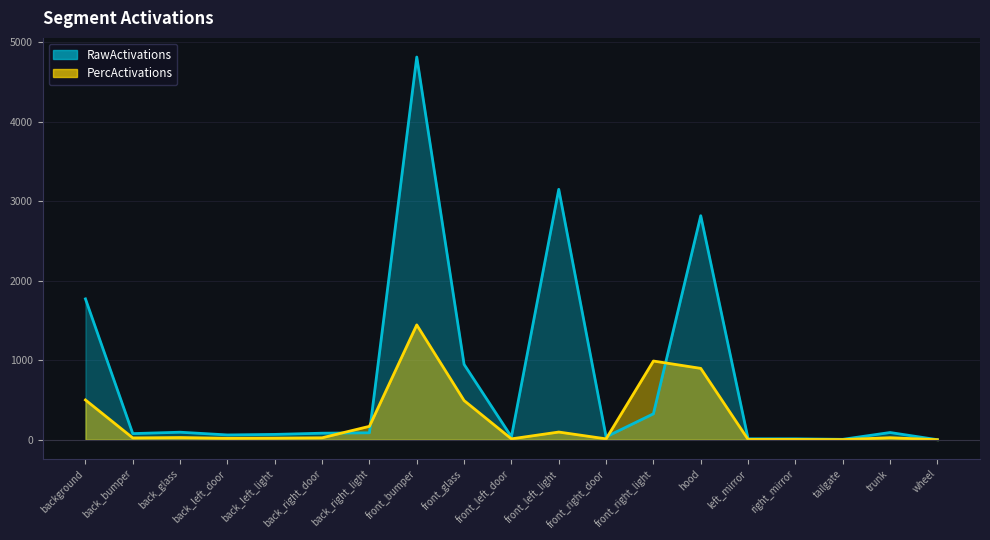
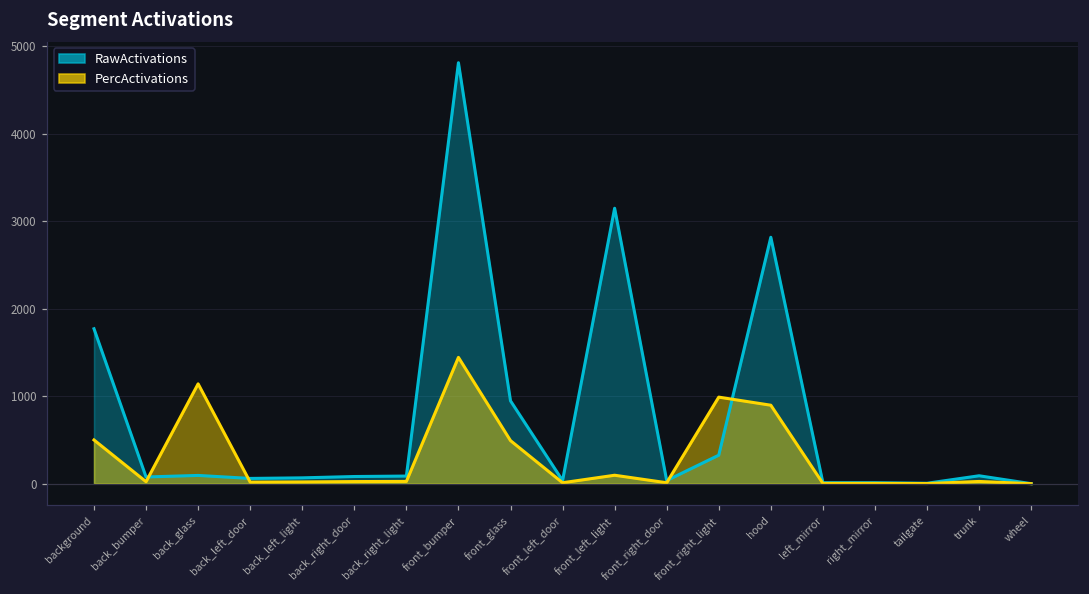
  {
    "RawActivations": {
      "background": 1800,
      "back_bumper": 100,
      "back_glass": 100,
      "back_left_door": 100,
      "back_left_light": 100,
      "back_right_door": 100,
      "back_right_light": 100,
      "front_bumper": 4800,
      "front_glass": 900,
      "front_left_light": 3100,
      "front_right_light": 300,
      "hood": 2800,
      "trunk": 100
    },
    "PercActivations": {
      "background": 500,
      "back_bumper": 0,
-     "back_glass": 0,
+     "back_glass": 1100,
      "back_left_door": 0,
      "back_left_light": 0,
      "back_right_door": 0,
-     "back_right_light": 200,
+     "back_right_light": 0,
      "front_bumper": 1400,
      "front_glass": 500,
      "front_left_light": 100,
      "front_right_light": 1000,
      "hood": 900,
      "trunk": 0
    }
  }
